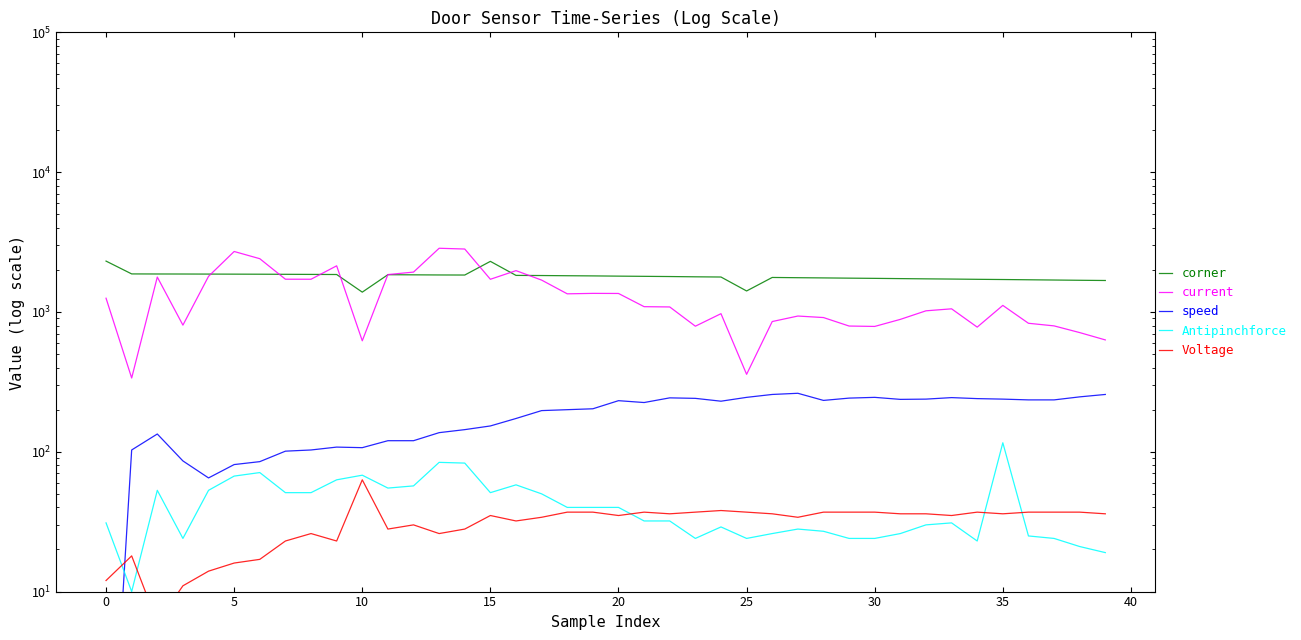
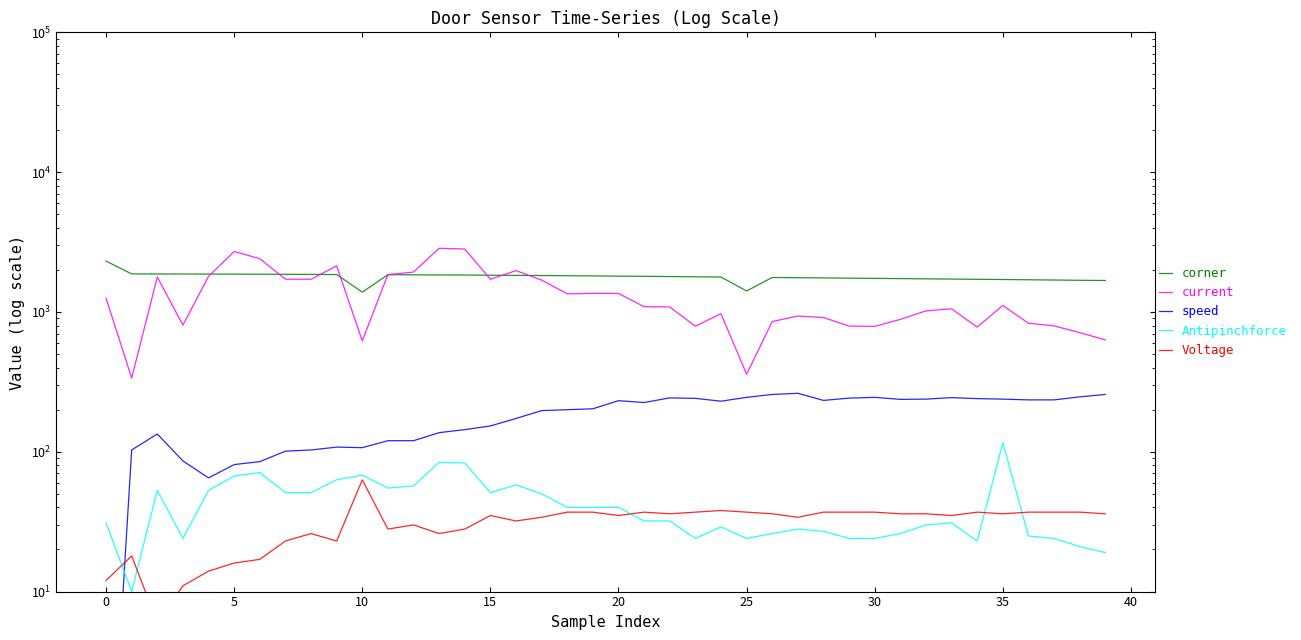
  {
    "corner": {
      "0": 2300,
      "5": 1900,
      "10": 1400,
-     "15": 2300,
+     "15": 1800,
      "20": 1800,
      "25": 1400,
      "30": 1700,
      "35": 1700
    },
    "current": {
      "0": 1300,
      "5": 2700,
      "10": 600,
      "15": 1700,
      "20": 1400,
      "25": 360,
      "30": 800,
      "35": 1100
    },
    "speed": {
      "5": 80,
      "10": 110,
      "15": 150,
      "20": 230,
      "25": 250,
      "30": 250,
      "35": 240
    },
    "Antipinchforce": {
      "0": 31,
      "5": 70,
      "10": 70,
      "15": 51,
      "20": 40,
      "25": 24,
      "30": 24,
      "35": 120
    },
    "Voltage": {
      "0": 12,
      "5": 16,
      "10": 60,
      "15": 35,
      "20": 35,
      "25": 37,
      "30": 37,
      "35": 36
    }
  }
